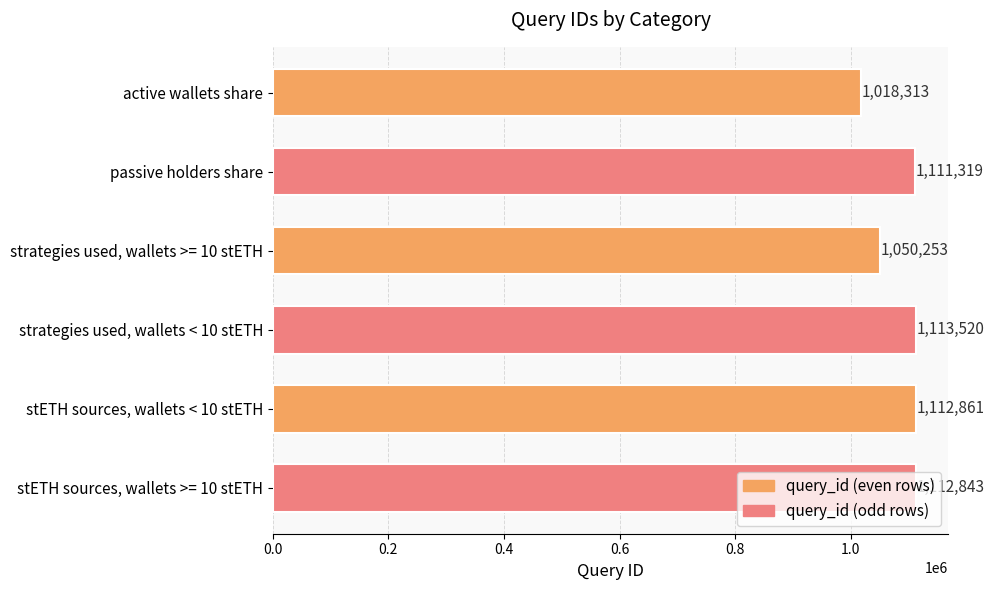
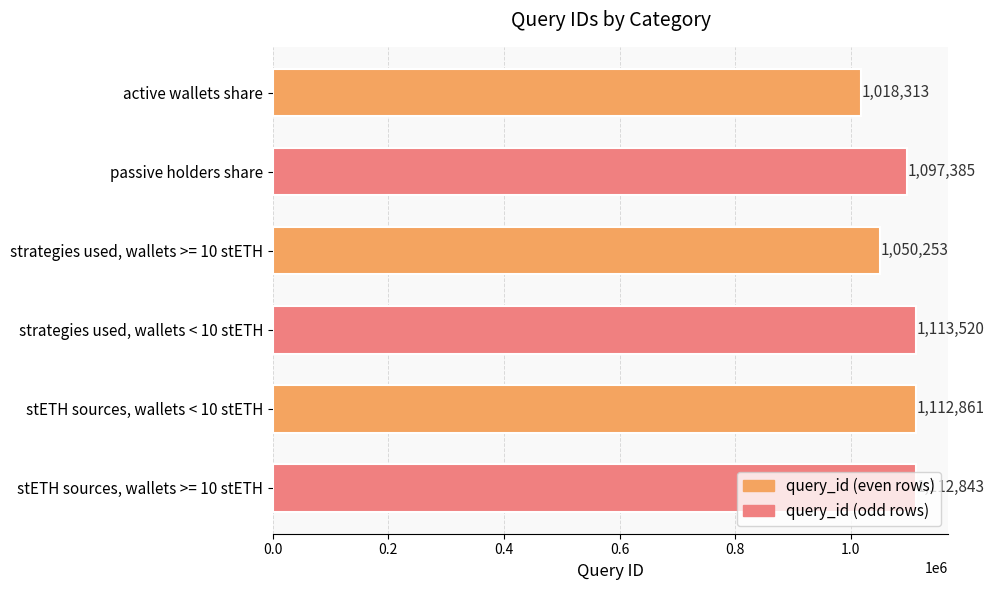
  {
    "active wallets share": "1,018,313",
-   "passive holders share": "1,111,319",
+   "passive holders share": "1,097,385",
    "strategies used, wallets >= 10 stETH": "1,050,253",
    "strategies used, wallets < 10 stETH": "1,113,520",
    "stETH sources, wallets < 10 stETH": "1,112,861"
  }
